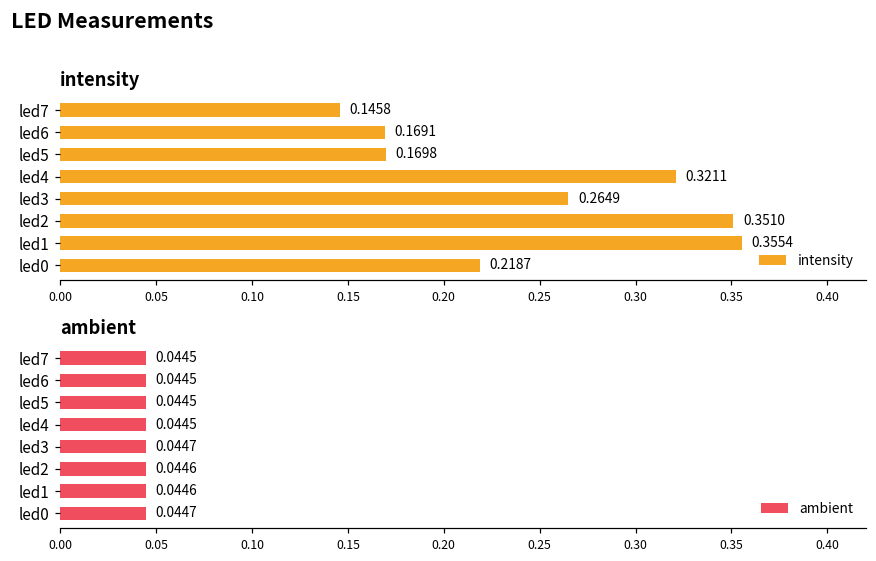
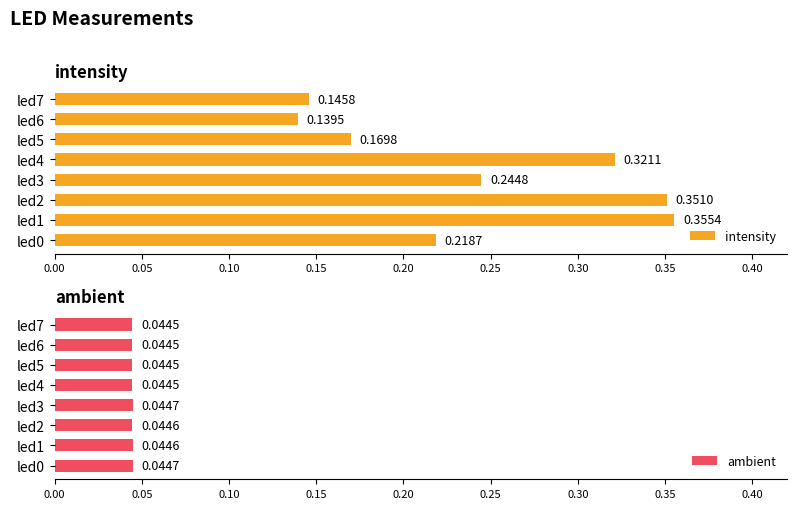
  {
    "intensity": {
      "led7": 0.1458,
-     "led6": 0.1691,
+     "led6": 0.1395,
      "led5": 0.1698,
      "led4": 0.3211,
-     "led3": 0.2649,
+     "led3": 0.2448,
      "led2": 0.3510,
      "led1": 0.3554,
      "led0": 0.2187
    },
    "ambient": {
      "led7": 0.0445,
      "led6": 0.0445,
      "led5": 0.0445,
      "led4": 0.0445,
      "led3": 0.0447,
      "led2": 0.0446,
      "led1": 0.0446,
      "led0": 0.0447
    }
  }
